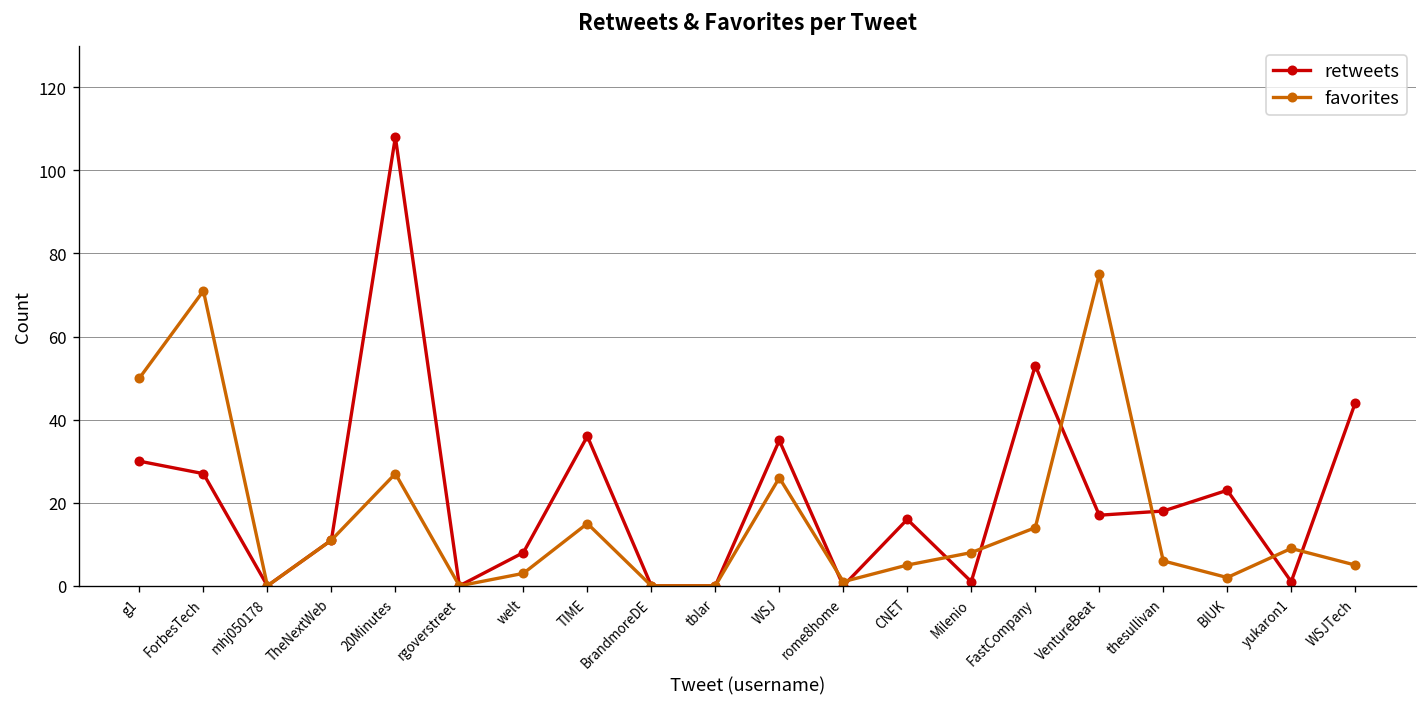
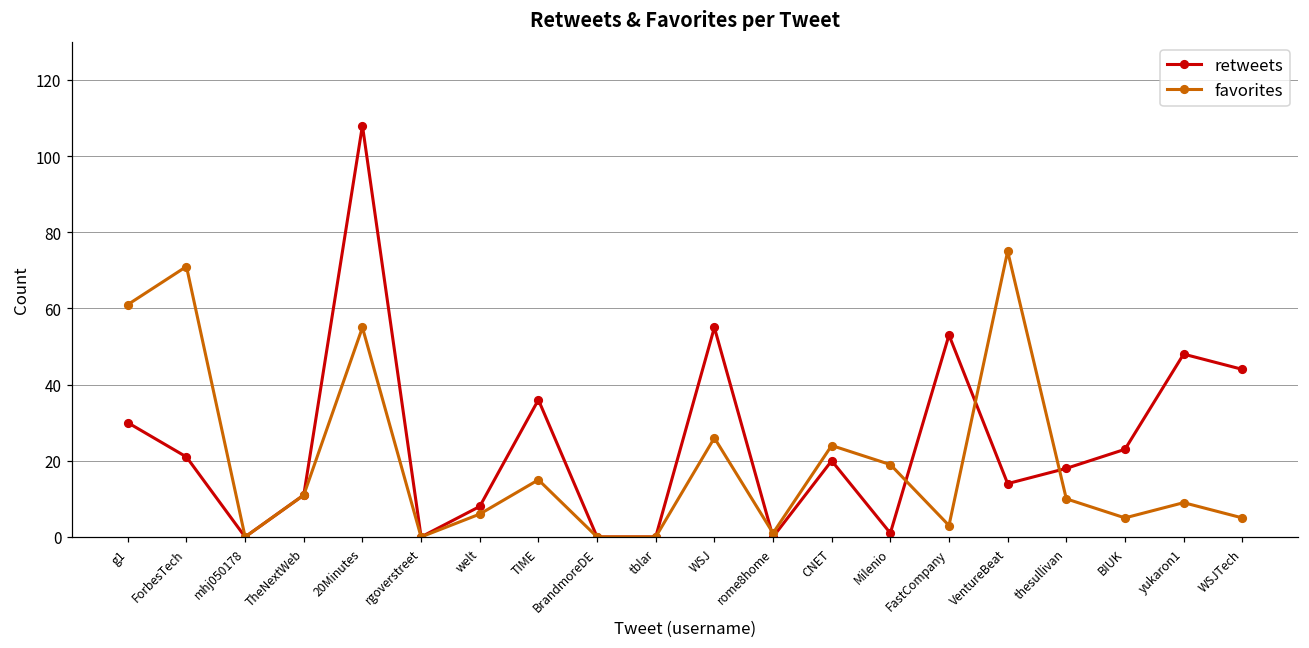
  {
    "retweets": {
      "g1": 30,
-     "ForbesTech": 27,
+     "ForbesTech": 21,
      "20Minutes": 108,
      "welt": 8,
      "TIME": 36,
-     "WSJ": 35,
+     "WSJ": 55,
      "rome8home": 0,
-     "CNET": 16,
+     "CNET": 20,
      "Milenio": 1,
      "FastCompany": 53,
-     "VentureBeat": 17,
+     "VentureBeat": 14,
      "thesullivan": 18,
      "BIUK": 23,
-     "yukaron1": 1,
+     "yukaron1": 48,
      "WSJTech": 44
    },
    "favorites": {
-     "g1": 50,
+     "g1": 61,
      "ForbesTech": 71,
-     "20Minutes": 27,
-     "welt": 3,
+     "20Minutes": 55,
+     "welt": 6,
      "TIME": 15,
      "WSJ": 26,
      "rome8home": 1,
-     "CNET": 5,
-     "Milenio": 8,
-     "FastCompany": 14,
+     "CNET": 24,
+     "Milenio": 19,
+     "FastCompany": 3,
      "VentureBeat": 75,
-     "thesullivan": 6,
-     "BIUK": 2,
+     "thesullivan": 10,
+     "BIUK": 5,
      "yukaron1": 9,
      "WSJTech": 5
    }
  }
